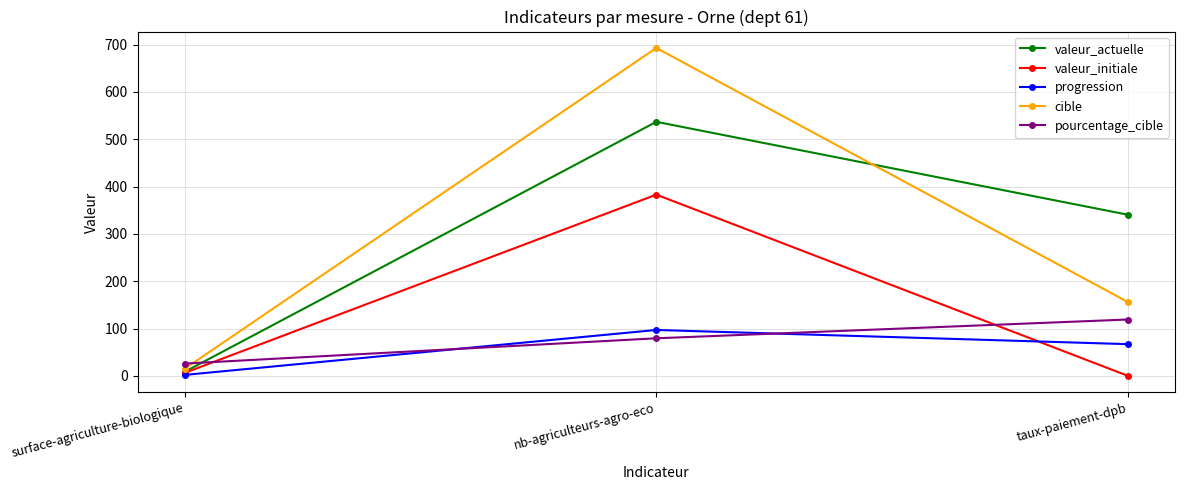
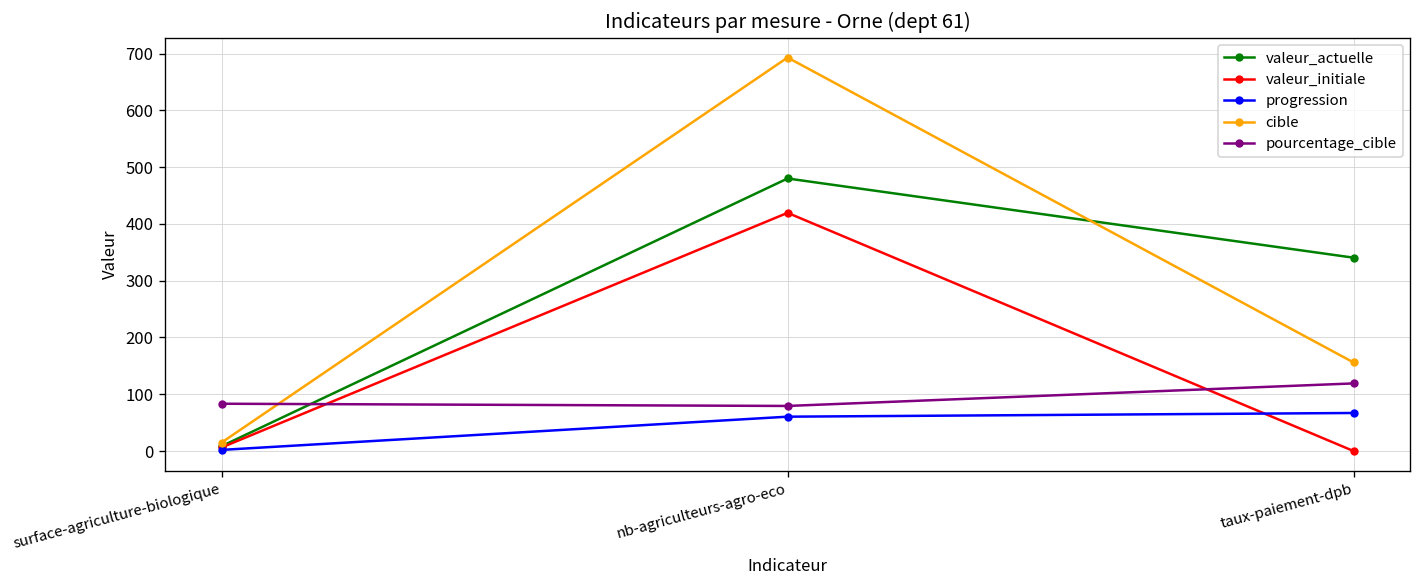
  {
    "valeur_actuelle": {
-     "nb-agriculteurs-agro-eco": 540,
+     "nb-agriculteurs-agro-eco": 480,
      "taux-paiement-dpb": 340
    },
    "valeur_initiale": {
-     "nb-agriculteurs-agro-eco": 380,
+     "nb-agriculteurs-agro-eco": 420,
      "taux-paiement-dpb": 0
    },
    "progression": {
-     "nb-agriculteurs-agro-eco": 100,
+     "nb-agriculteurs-agro-eco": 60,
      "taux-paiement-dpb": 70
    },
    "cible": {
      "surface-agriculture-biologique": 20,
      "nb-agriculteurs-agro-eco": 690,
      "taux-paiement-dpb": 160
    },
    "pourcentage_cible": {
-     "surface-agriculture-biologique": 30,
+     "surface-agriculture-biologique": 80,
      "nb-agriculteurs-agro-eco": 80,
      "taux-paiement-dpb": 120
    }
  }
